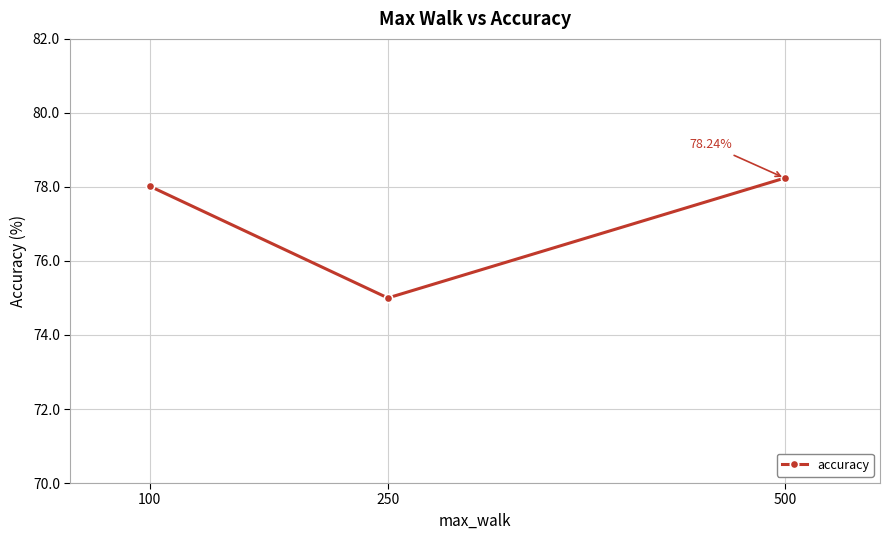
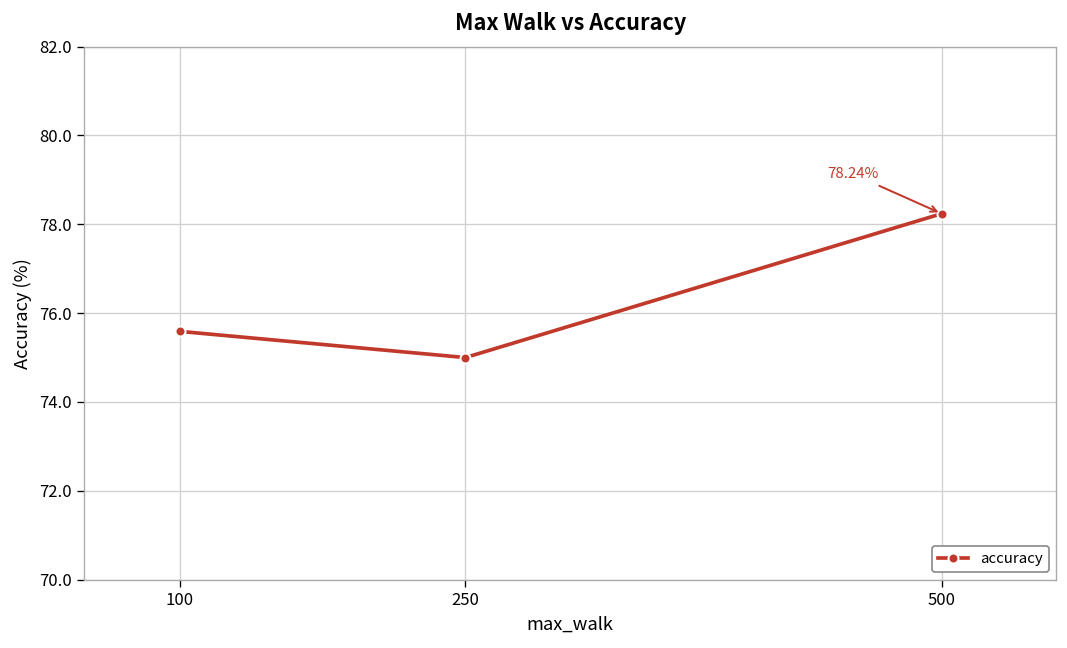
  {
-   "100": 78.0,
+   "100": 75.6,
    "250": 75.0
  }
